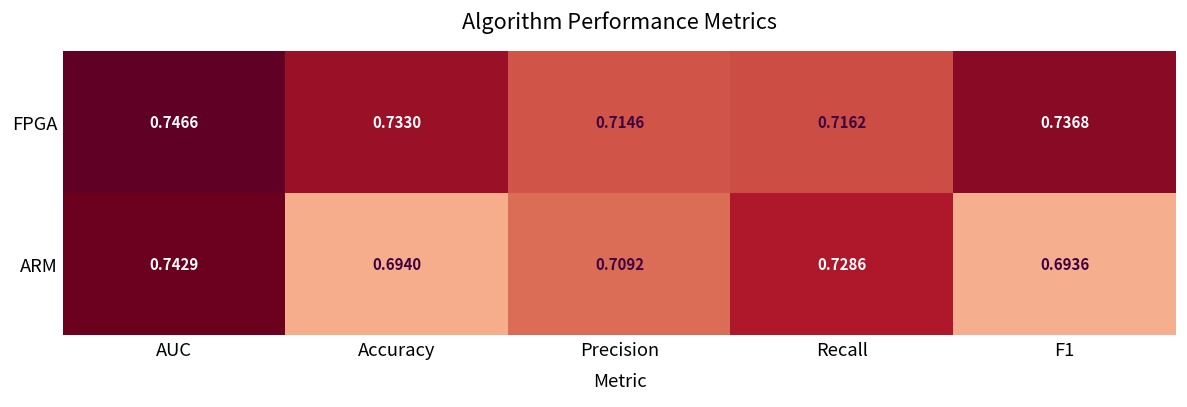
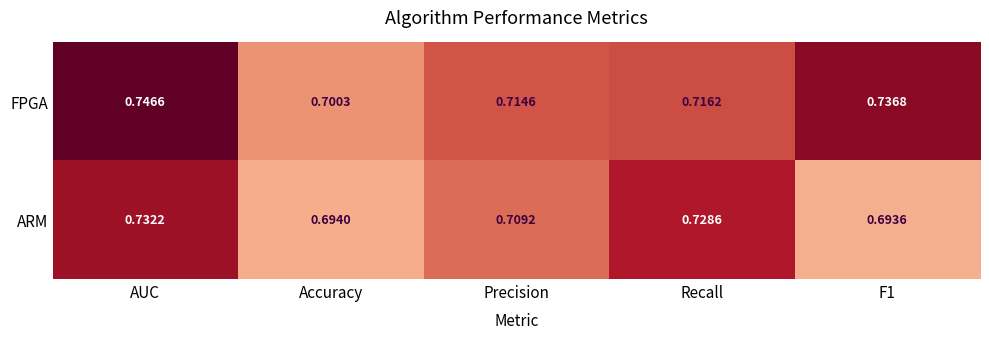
  {
    "FPGA": {
      "AUC": 0.7466,
-     "Accuracy": 0.7330,
+     "Accuracy": 0.7003,
      "Precision": 0.7146,
      "Recall": 0.7162,
      "F1": 0.7368
    },
    "ARM": {
-     "AUC": 0.7429,
+     "AUC": 0.7322,
      "Accuracy": 0.6940,
      "Precision": 0.7092,
      "Recall": 0.7286,
      "F1": 0.6936
    }
  }
